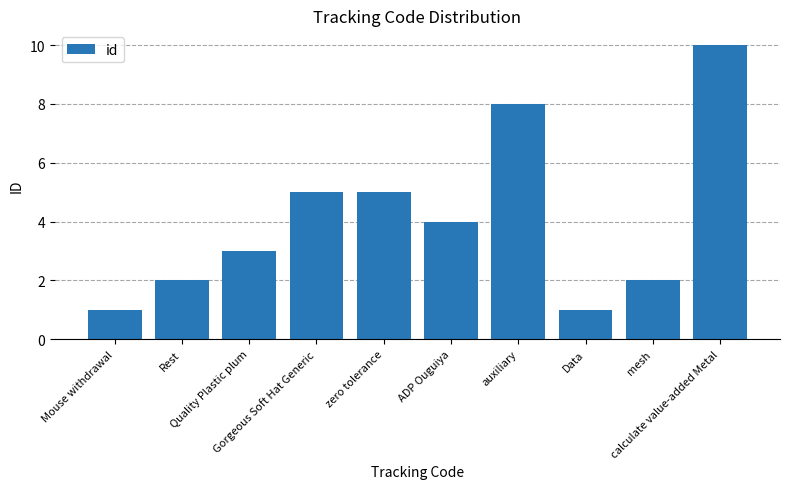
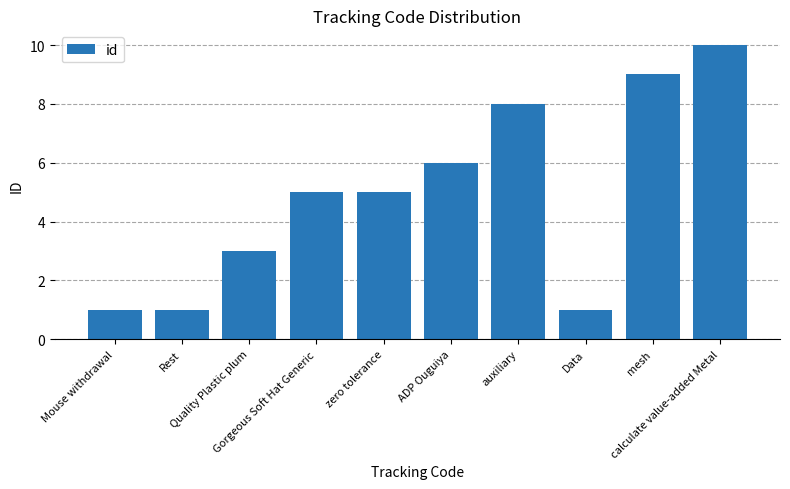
  {
    "Mouse withdrawal": 1,
-   "Rest": 2,
+   "Rest": 1,
    "Quality Plastic plum": 3,
    "Gorgeous Soft Hat Generic": 5,
    "zero tolerance": 5,
-   "ADP Ouguiya": 4,
+   "ADP Ouguiya": 6,
    "auxiliary": 8,
    "Data": 1,
-   "mesh": 2,
+   "mesh": 9,
    "calculate value-added Metal": 10
  }
